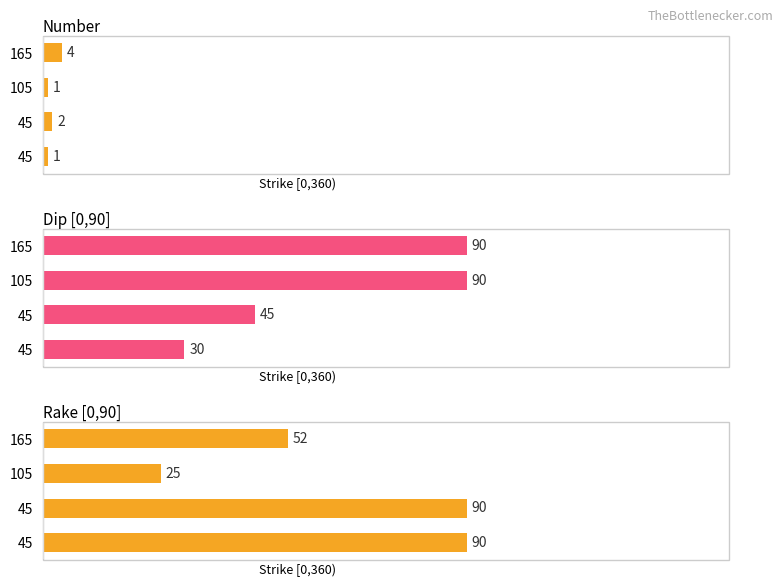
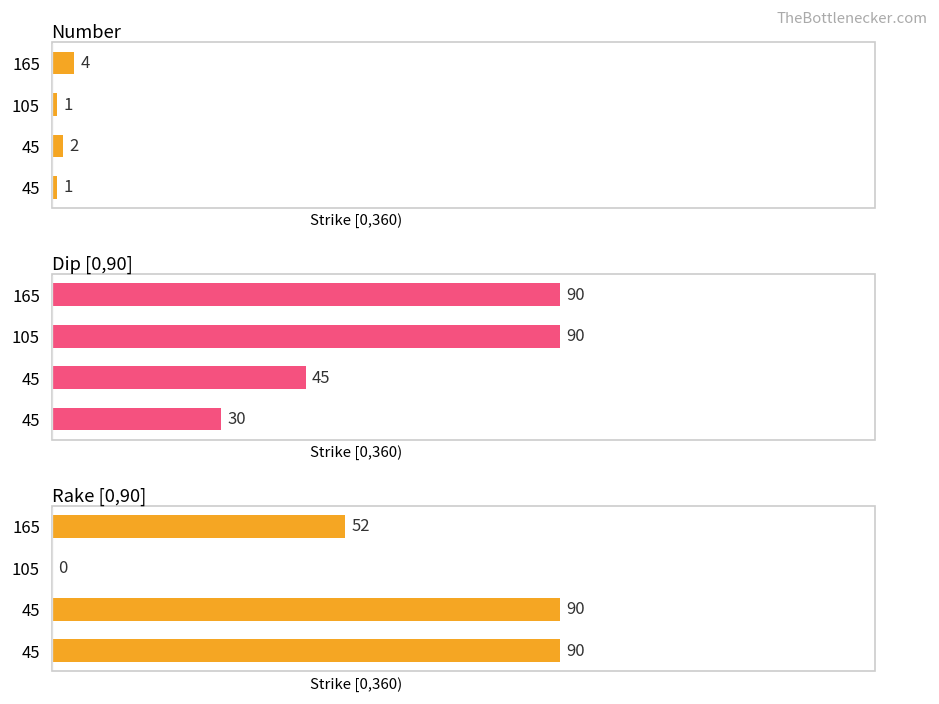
  {
    "Number": {
      "165": 4,
      "105": 1
    },
    "Dip [0,90]": {
      "165": 90,
      "105": 90
    },
    "Rake [0,90]": {
      "165": 52,
-     "105": 25
+     "105": 0
    }
  }
